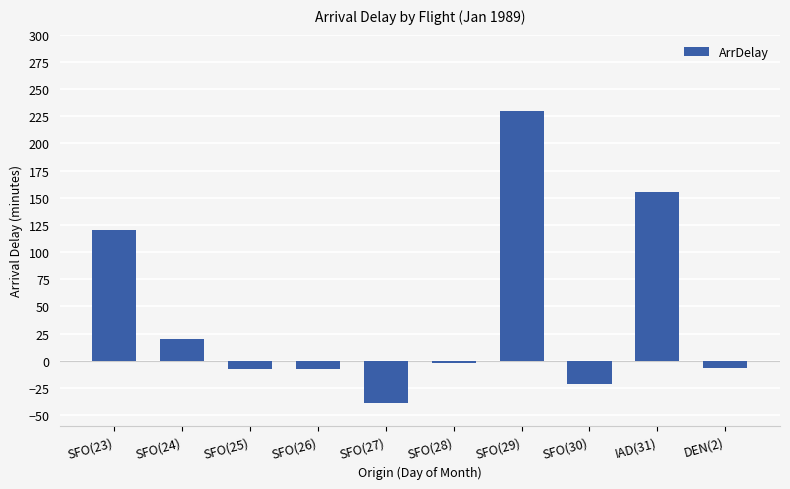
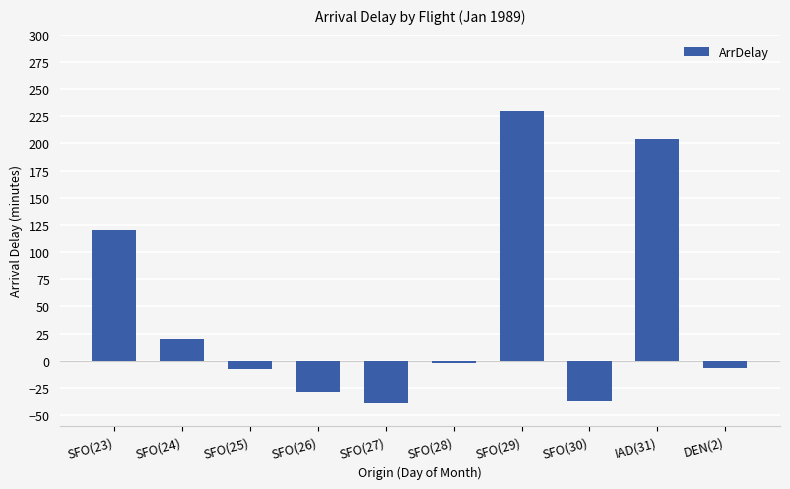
  {
    "SFO(23)": 120,
    "SFO(24)": 20,
    "SFO(25)": -8,
-   "SFO(26)": -8,
+   "SFO(26)": -29,
    "SFO(27)": -39,
    "SFO(29)": 230,
-   "SFO(30)": -21,
-   "IAD(31)": 155,
+   "SFO(30)": -37,
+   "IAD(31)": 204,
    "DEN(2)": -7
  }
